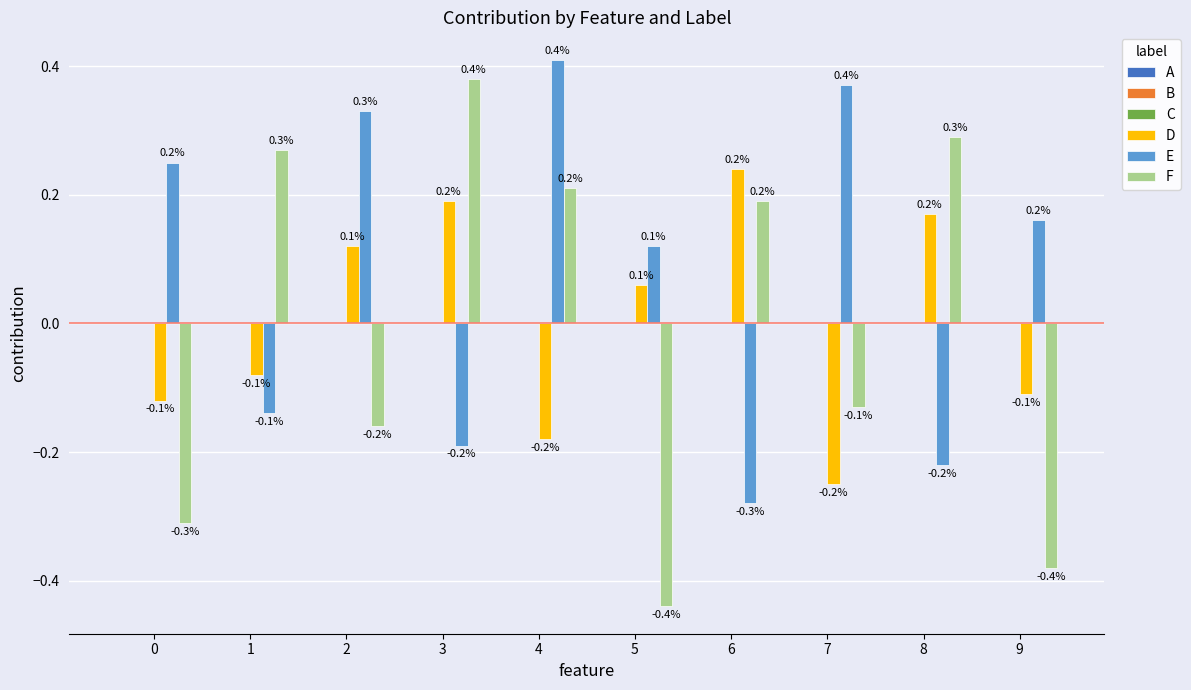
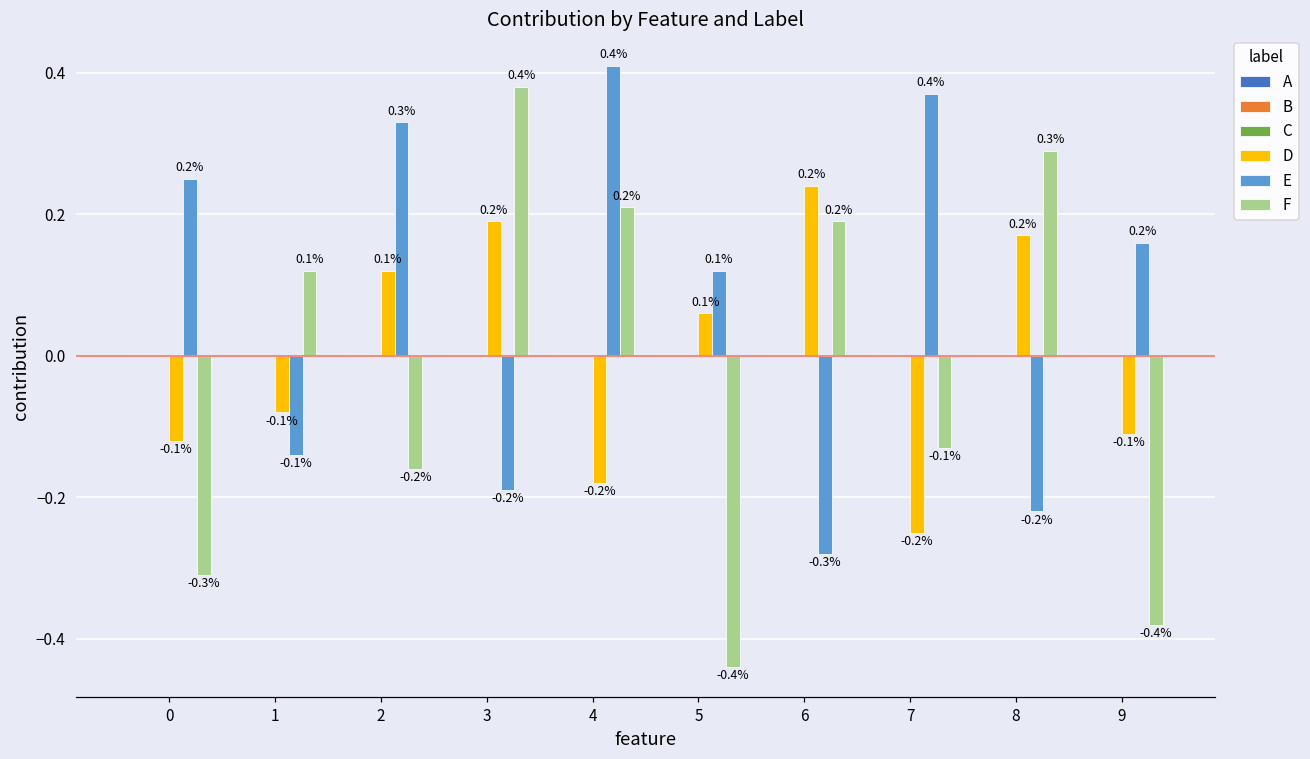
  {
    "B": {
      "0": "0.00",
      "1": "0.00",
      "2": "0.00",
      "3": "0.00",
      "4": "0.00",
      "5": "0.00",
      "6": "0.00",
      "7": "0.00",
      "8": "0.00",
      "9": "0.00"
    },
    "C": {
      "0": "0.00",
      "1": "0.00",
      "2": "0.00",
      "3": "0.00",
      "4": "0.00",
      "5": "0.00",
      "6": "0.00",
      "7": "0.00",
      "8": "0.00",
      "9": "0.00"
    },
    "D": {
      "0": "-0.1%",
      "1": "-0.1%",
      "2": "0.1%",
      "3": "0.2%",
      "4": "-0.2%",
      "5": "0.1%",
      "6": "0.2%",
      "7": "-0.2%",
      "8": "0.2%",
      "9": "-0.1%"
    },
    "F": {
      "0": "-0.3%",
-     "1": "0.3%",
+     "1": "0.1%",
      "2": "-0.2%",
      "3": "0.4%",
      "4": "0.2%",
      "5": "-0.4%",
      "6": "0.2%",
      "7": "-0.1%",
      "8": "0.3%",
      "9": "-0.4%"
    }
  }
